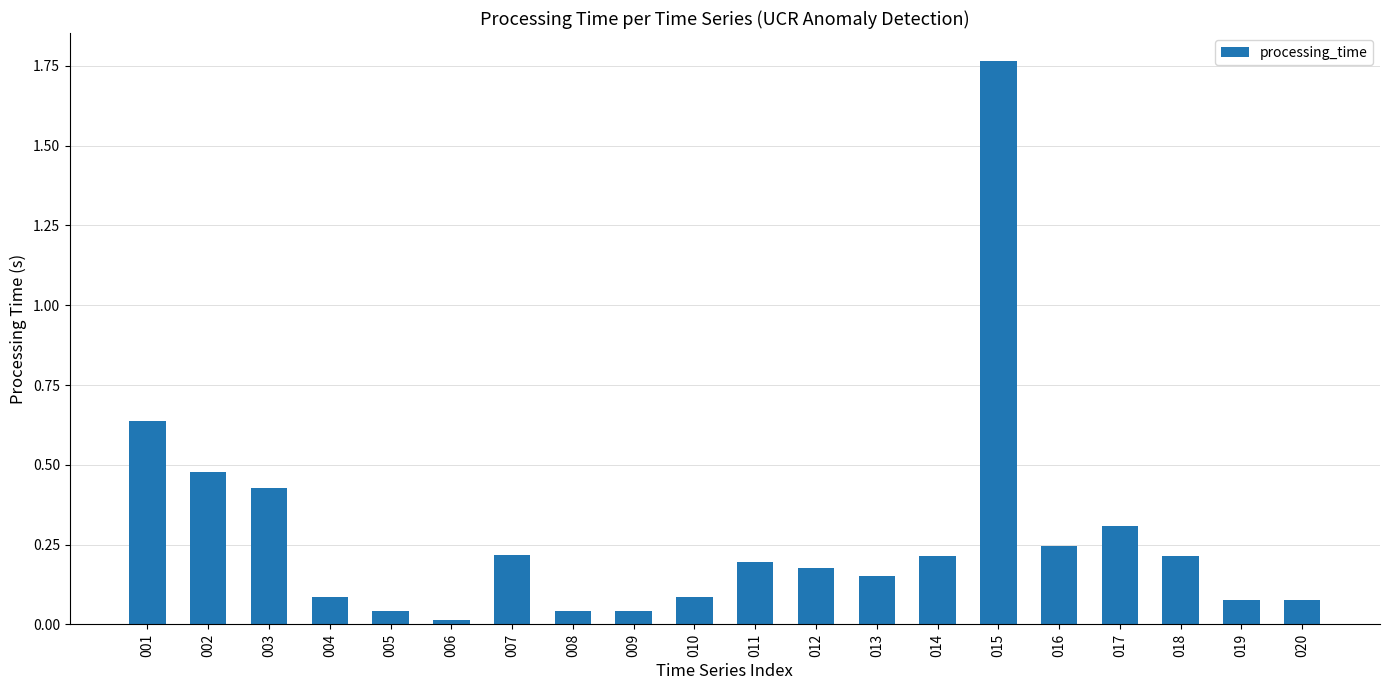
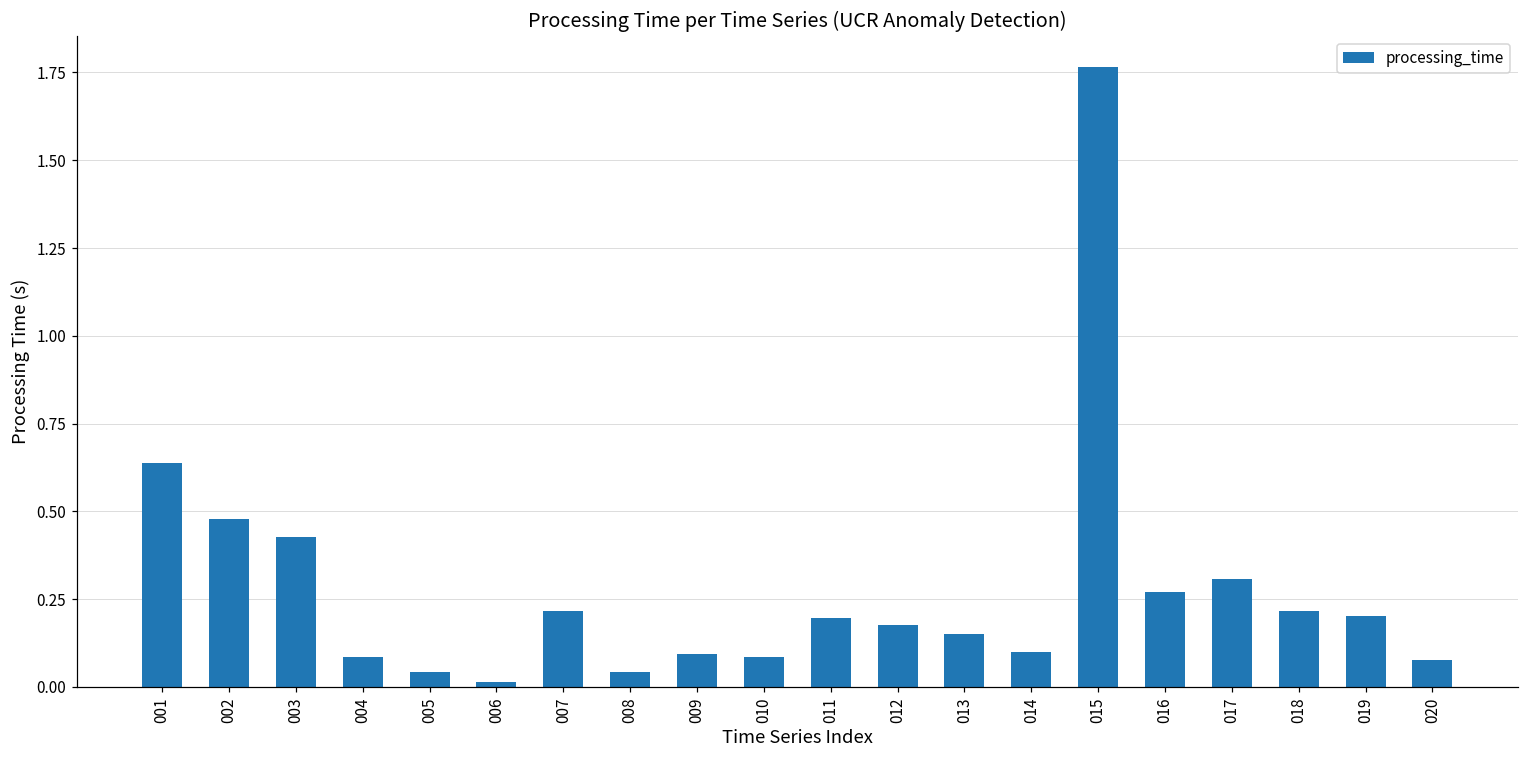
  {
    "001": 0.64,
    "002": 0.48,
    "003": 0.43,
    "004": 0.09,
    "005": 0.04,
    "006": 0.01,
    "007": 0.22,
    "008": 0.04,
-   "009": 0.04,
+   "009": 0.09,
    "010": 0.09,
    "011": 0.19,
    "012": 0.18,
    "013": 0.15,
-   "014": 0.22,
+   "014": 0.10,
    "015": 1.76,
-   "016": 0.25,
+   "016": 0.27,
    "017": 0.31,
    "018": 0.22,
-   "019": 0.08,
+   "019": 0.20,
    "020": 0.08
  }
